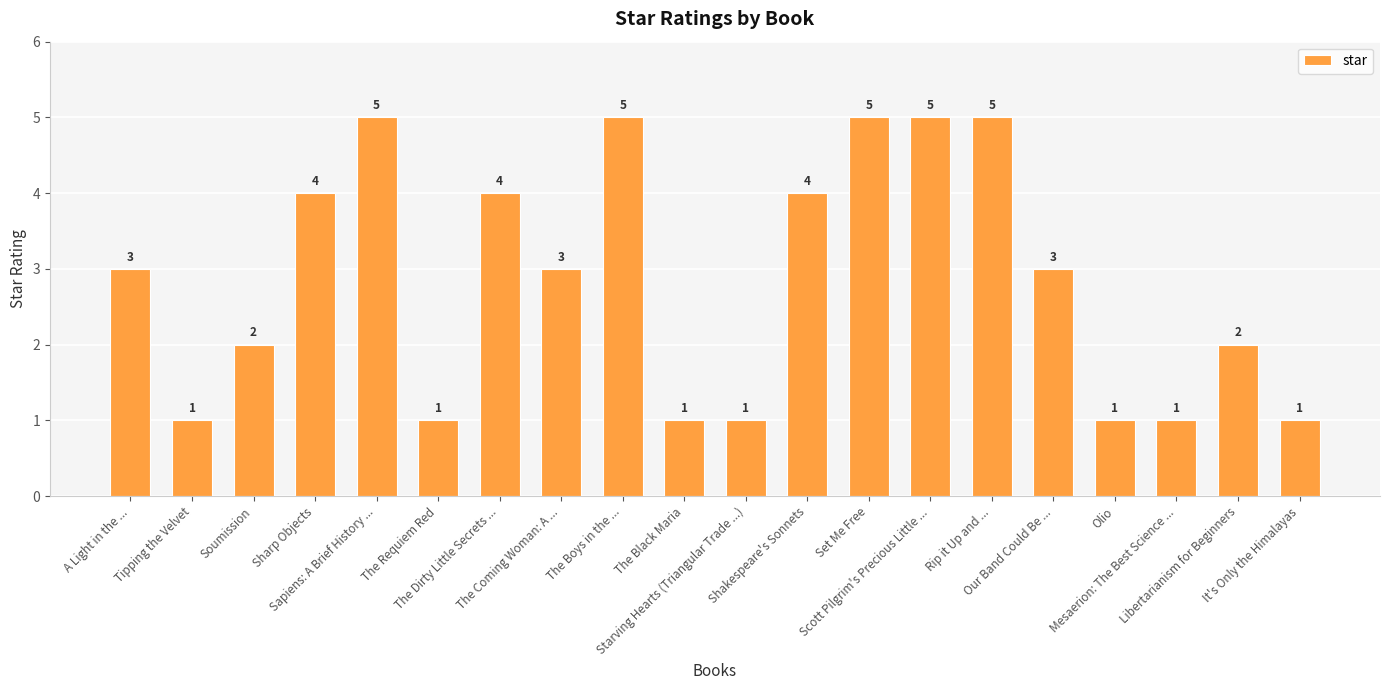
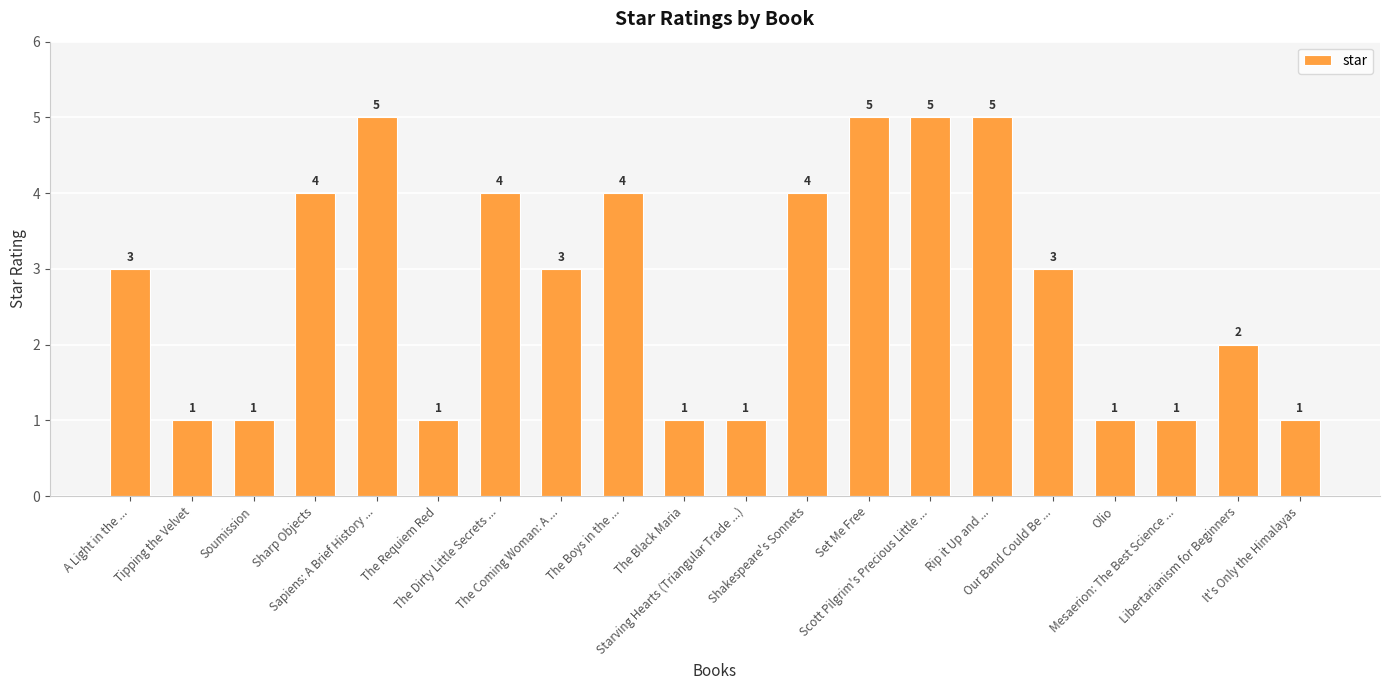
  {
    "A Light in the ...": 3,
    "Tipping the Velvet": 1,
-   "Soumission": 2,
+   "Soumission": 1,
    "Sharp Objects": 4,
    "Sapiens: A Brief History ...": 5,
    "The Requiem Red": 1,
    "The Dirty Little Secrets ...": 4,
    "The Coming Woman: A ...": 3,
-   "The Boys in the ...": 5,
+   "The Boys in the ...": 4,
    "The Black Maria": 1,
    "Starving Hearts (Triangular Trade ...)": 1,
    "Shakespeare's Sonnets": 4,
    "Set Me Free": 5,
    "Scott Pilgrim's Precious Little ...": 5,
    "Rip it Up and ...": 5,
    "Our Band Could Be ...": 3,
    "Olio": 1,
    "Mesaerion: The Best Science ...": 1,
    "Libertarianism for Beginners": 2,
    "It's Only the Himalayas": 1
  }
